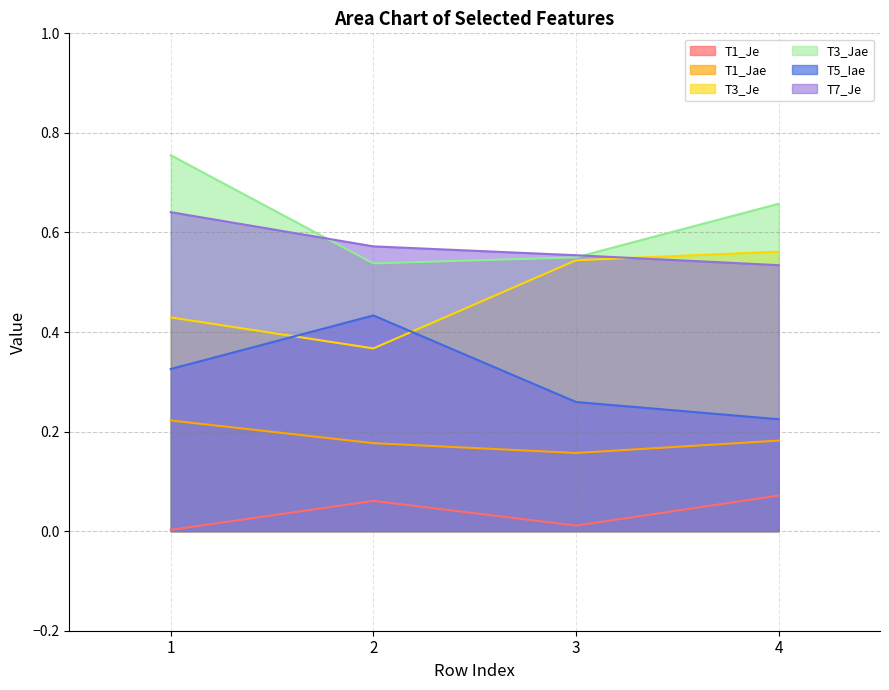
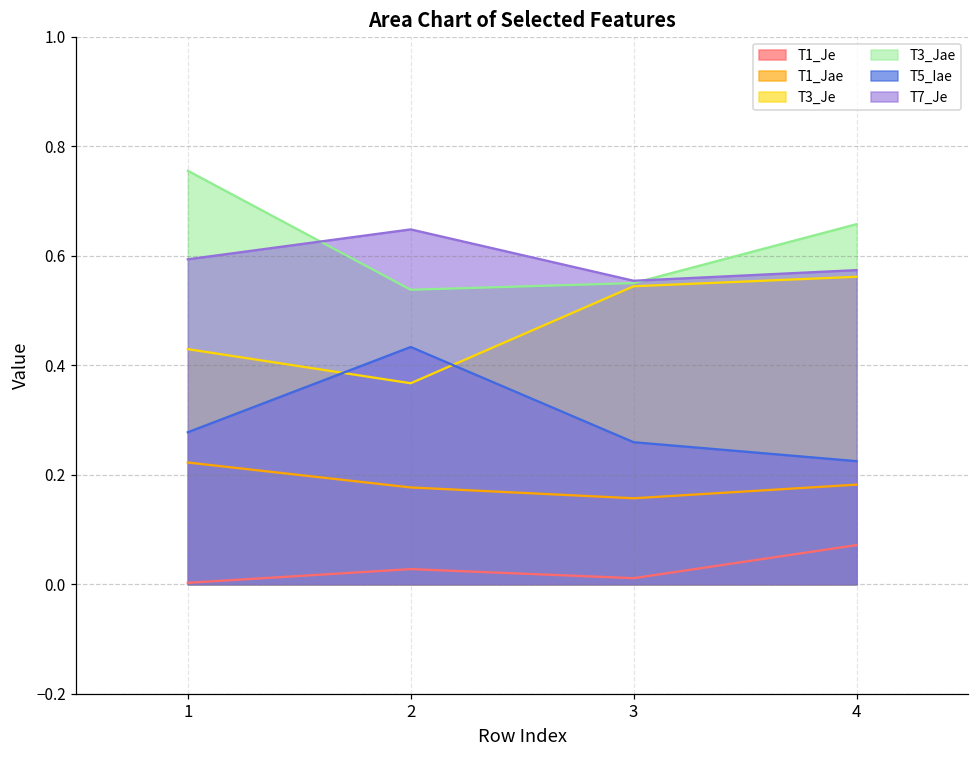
  {
    "T1_Je": {
      "1": 0.00,
-     "2": 0.06,
+     "2": 0.03,
      "3": 0.01,
      "4": 0.07
    },
    "T3_Jae": {
      "1": 0.76,
      "2": 0.54,
      "4": 0.66
    },
    "T5_Iae": {
-     "1": 0.33,
+     "1": 0.28,
      "2": 0.43,
      "3": 0.26,
      "4": 0.22
    },
    "T7_Je": {
-     "1": 0.64,
-     "2": 0.57,
-     "4": 0.53
+     "1": 0.59,
+     "2": 0.65,
+     "4": 0.57
    }
  }
